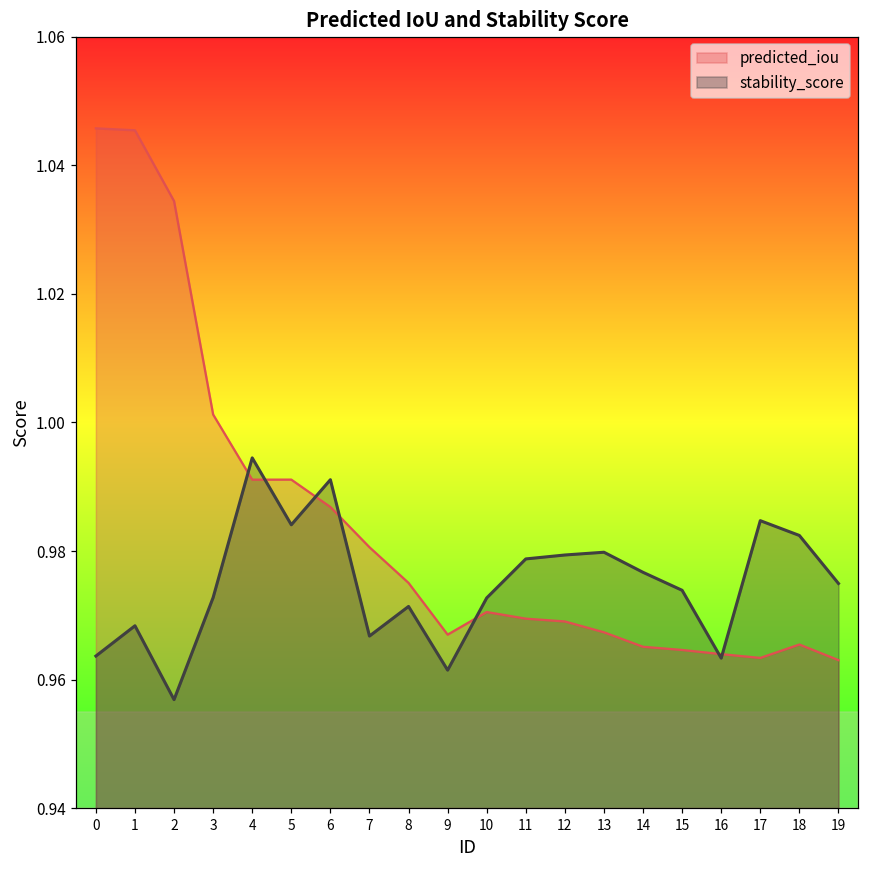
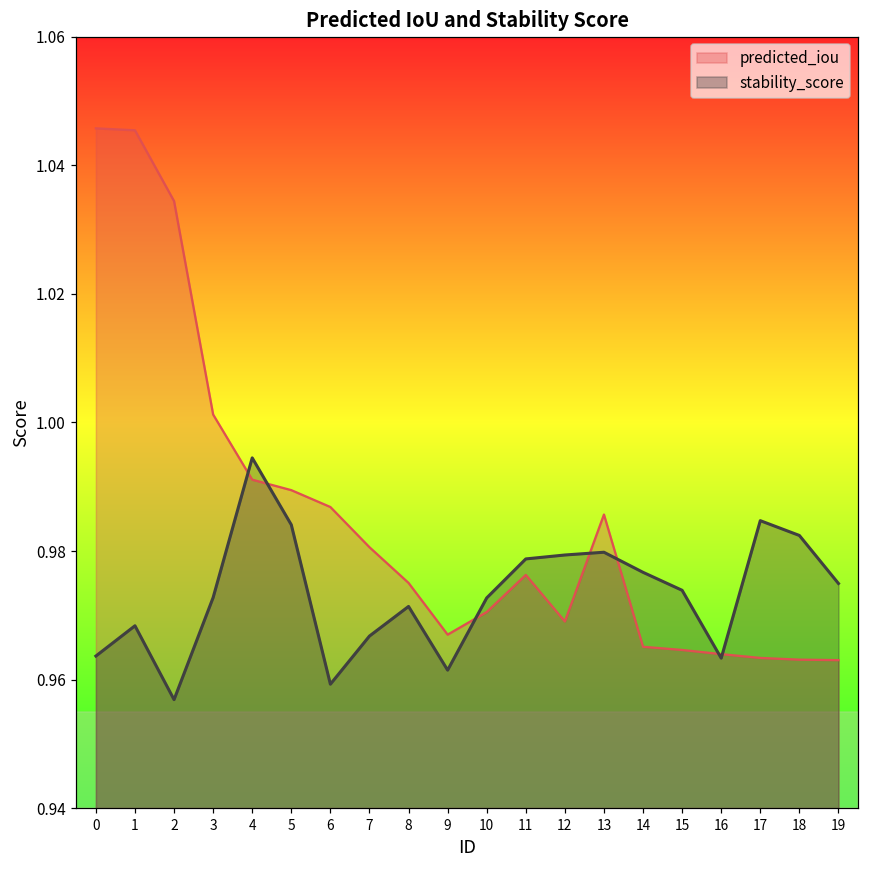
  {
    "predicted_iou": {
      "0": 1.046,
      "1": 1.045,
      "2": 1.034,
      "3": 1.001,
      "4": 0.991,
-     "5": 0.991,
+     "5": 0.989,
      "6": 0.987,
      "7": 0.981,
      "8": 0.975,
      "9": 0.967,
      "10": 0.971,
-     "11": 0.969,
+     "11": 0.976,
      "12": 0.969,
-     "13": 0.967,
+     "13": 0.986,
      "14": 0.965,
      "15": 0.965,
      "16": 0.964,
      "17": 0.963,
-     "18": 0.965,
+     "18": 0.963,
      "19": 0.963
    },
    "stability_score": {
      "0": 0.964,
      "1": 0.968,
      "2": 0.957,
      "3": 0.973,
      "4": 0.994,
      "5": 0.984,
-     "6": 0.991,
+     "6": 0.959,
      "7": 0.967,
      "8": 0.971,
      "9": 0.961,
      "10": 0.973,
      "11": 0.979,
      "12": 0.979,
      "13": 0.980,
      "14": 0.977,
      "15": 0.974,
      "16": 0.963,
      "17": 0.985,
      "18": 0.982,
      "19": 0.975
    }
  }
